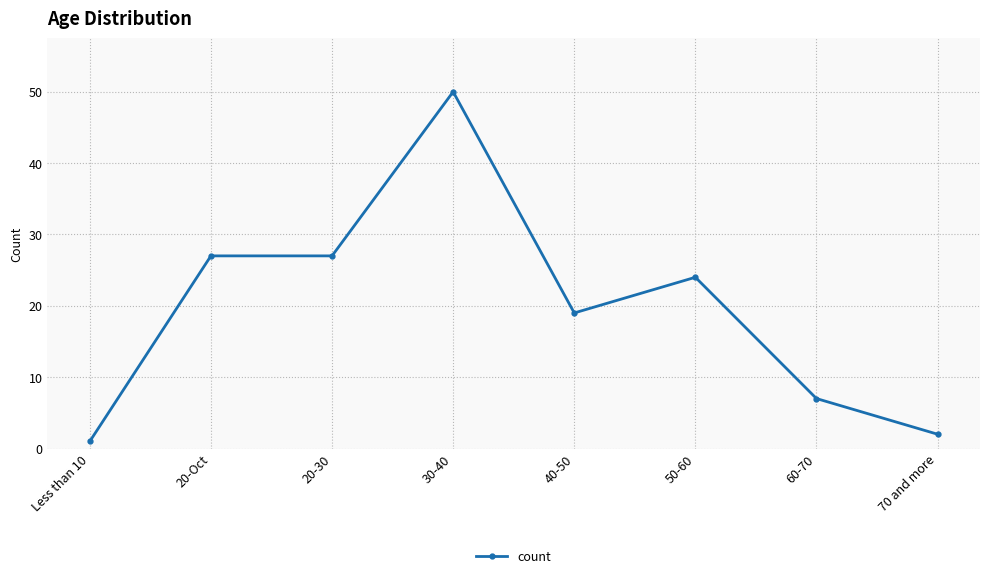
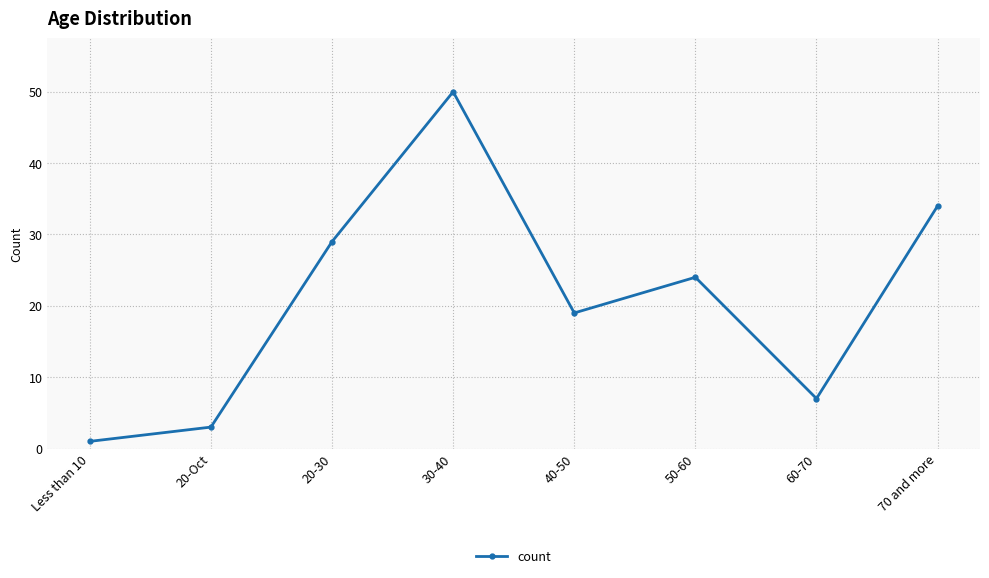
  {
    "Less than 10": 1,
-   "20-Oct": 27,
-   "20-30": 27,
+   "20-Oct": 3,
+   "20-30": 29,
    "30-40": 50,
    "40-50": 19,
    "50-60": 24,
    "60-70": 7,
-   "70 and more": 2
+   "70 and more": 34
  }
